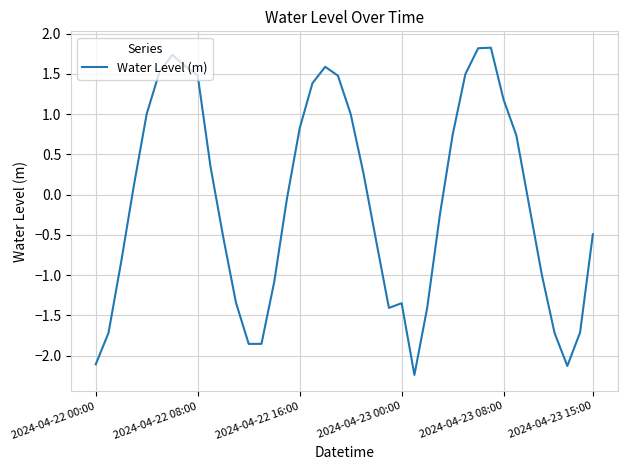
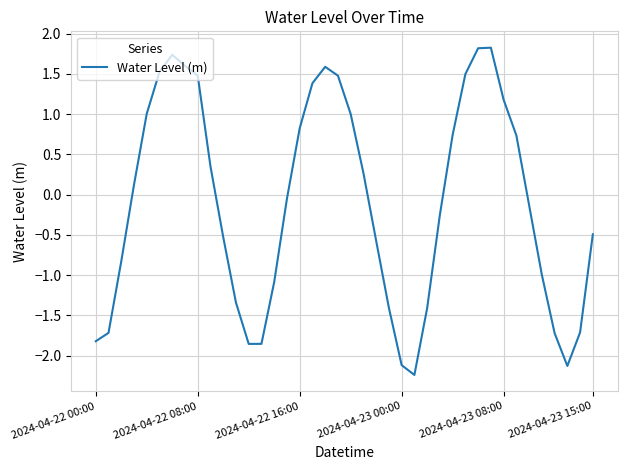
  {
-   "2024-04-22 00:00": -2.1,
+   "2024-04-22 00:00": -1.8,
    "2024-04-22 16:00": 0.8,
-   "2024-04-23 00:00": -1.3,
+   "2024-04-23 00:00": -2.1,
    "2024-04-23 08:00": 1.2,
    "2024-04-23 15:00": -0.5
  }
